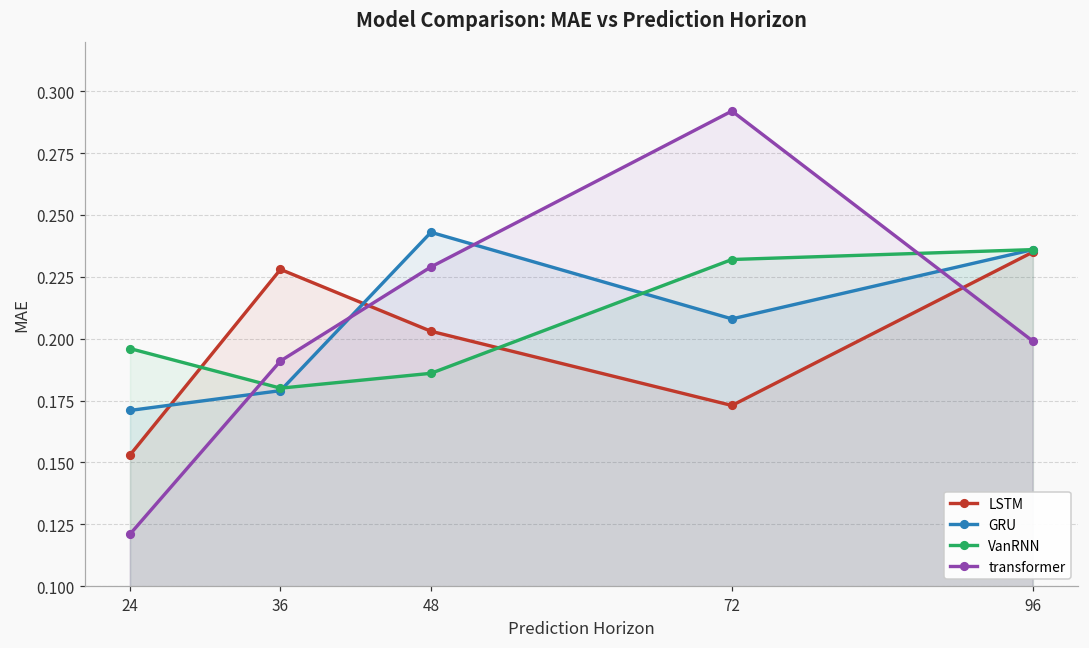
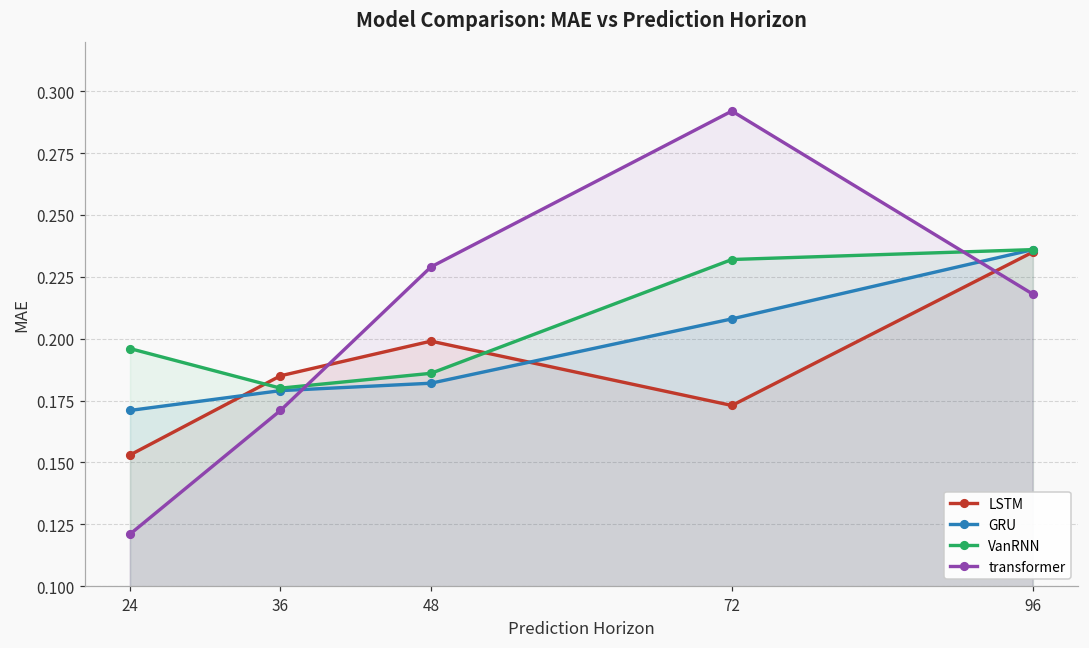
  {
    "LSTM": {
      "24": 0.153,
-     "36": 0.228,
-     "48": 0.203,
+     "36": 0.185,
+     "48": 0.199,
      "72": 0.173
    },
    "GRU": {
      "24": 0.171,
-     "48": 0.243,
+     "48": 0.182,
      "72": 0.208
    },
    "VanRNN": {
      "24": 0.196,
      "48": 0.186,
      "72": 0.232
    },
    "transformer": {
      "24": 0.121,
-     "36": 0.191,
+     "36": 0.171,
      "48": 0.229,
      "72": 0.292,
-     "96": 0.199
+     "96": 0.218
    }
  }
